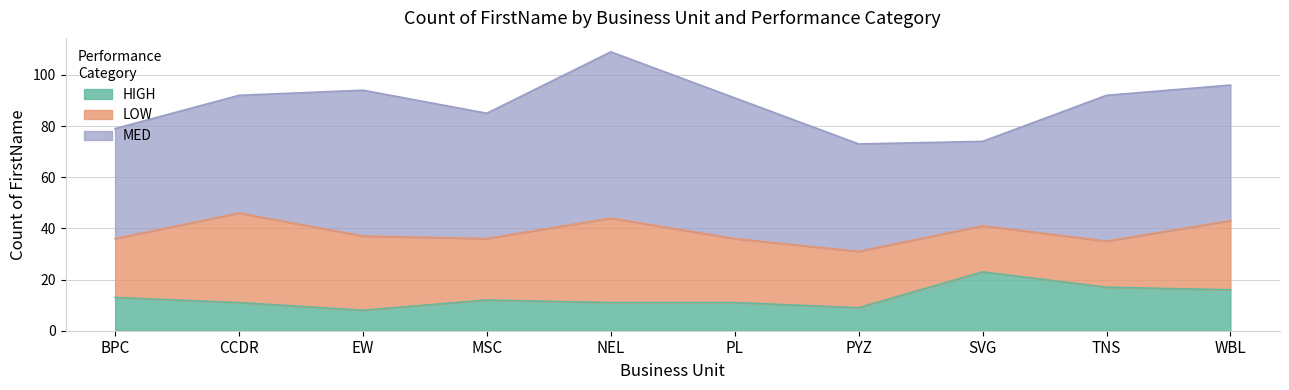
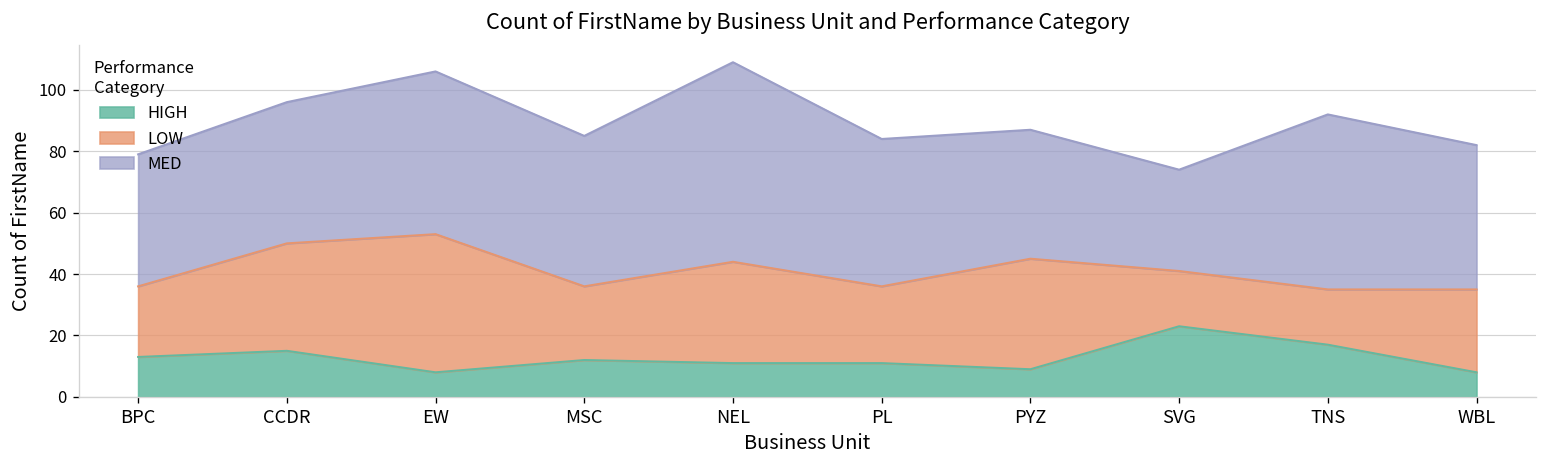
  {
    "HIGH": {
      "BPC": 13,
-     "CCDR": 11,
+     "CCDR": 15,
      "EW": 8,
      "MSC": 12,
      "NEL": 11,
      "PL": 11,
      "PYZ": 9,
      "SVG": 23,
      "TNS": 17,
-     "WBL": 16
+     "WBL": 8
    },
    "LOW": {
      "BPC": 23,
      "CCDR": 35,
-     "EW": 29,
+     "EW": 45,
      "MSC": 24,
      "NEL": 33,
      "PL": 25,
-     "PYZ": 22,
+     "PYZ": 36,
      "SVG": 18,
      "TNS": 18,
      "WBL": 27
    },
    "MED": {
      "BPC": 43,
      "CCDR": 46,
-     "EW": 57,
+     "EW": 53,
      "MSC": 49,
      "NEL": 65,
-     "PL": 55,
+     "PL": 48,
      "PYZ": 42,
      "SVG": 33,
      "TNS": 57,
-     "WBL": 53
+     "WBL": 47
    }
  }
